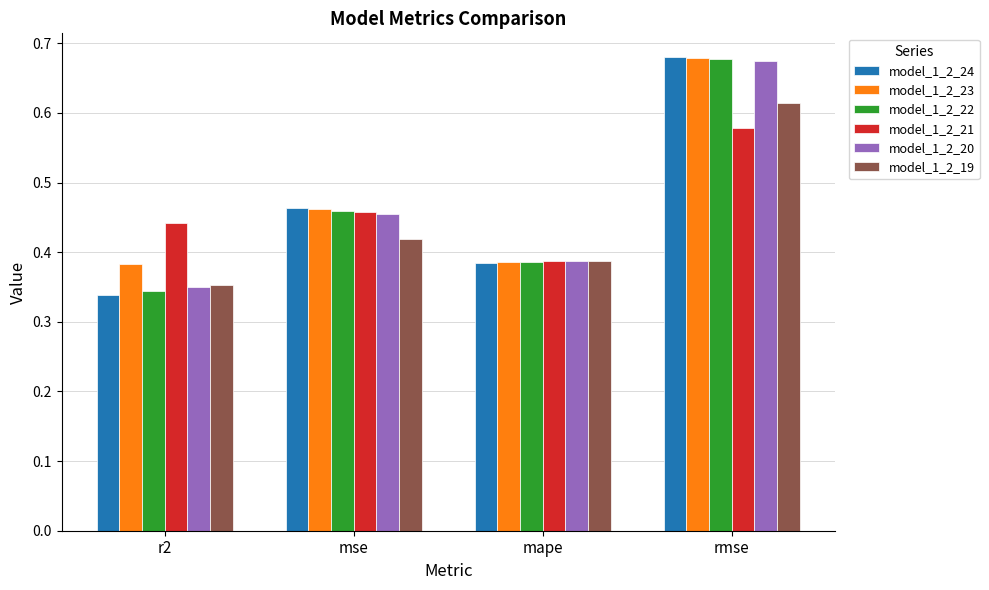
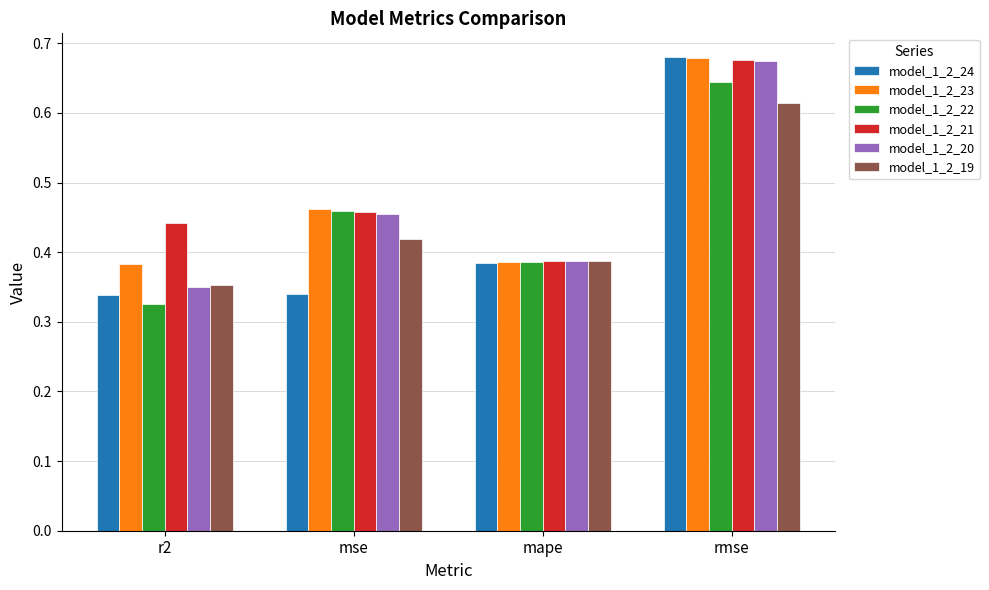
  {
    "model_1_2_24": {
      "r2": 0.34,
-     "mse": 0.46,
+     "mse": 0.34,
      "mape": 0.39,
      "rmse": 0.68
    },
    "model_1_2_23": {
      "r2": 0.38,
      "mse": 0.46,
      "mape": 0.39,
      "rmse": 0.68
    },
    "model_1_2_22": {
-     "r2": 0.34,
+     "r2": 0.33,
      "mse": 0.46,
      "mape": 0.39,
-     "rmse": 0.68
+     "rmse": 0.64
    },
    "model_1_2_21": {
      "r2": 0.44,
      "mse": 0.46,
      "mape": 0.39,
-     "rmse": 0.58
+     "rmse": 0.68
    },
    "model_1_2_20": {
      "r2": 0.35,
      "mse": 0.46,
      "mape": 0.39,
      "rmse": 0.67
    },
    "model_1_2_19": {
      "r2": 0.35,
      "mse": 0.42,
      "mape": 0.39,
      "rmse": 0.61
    }
  }
